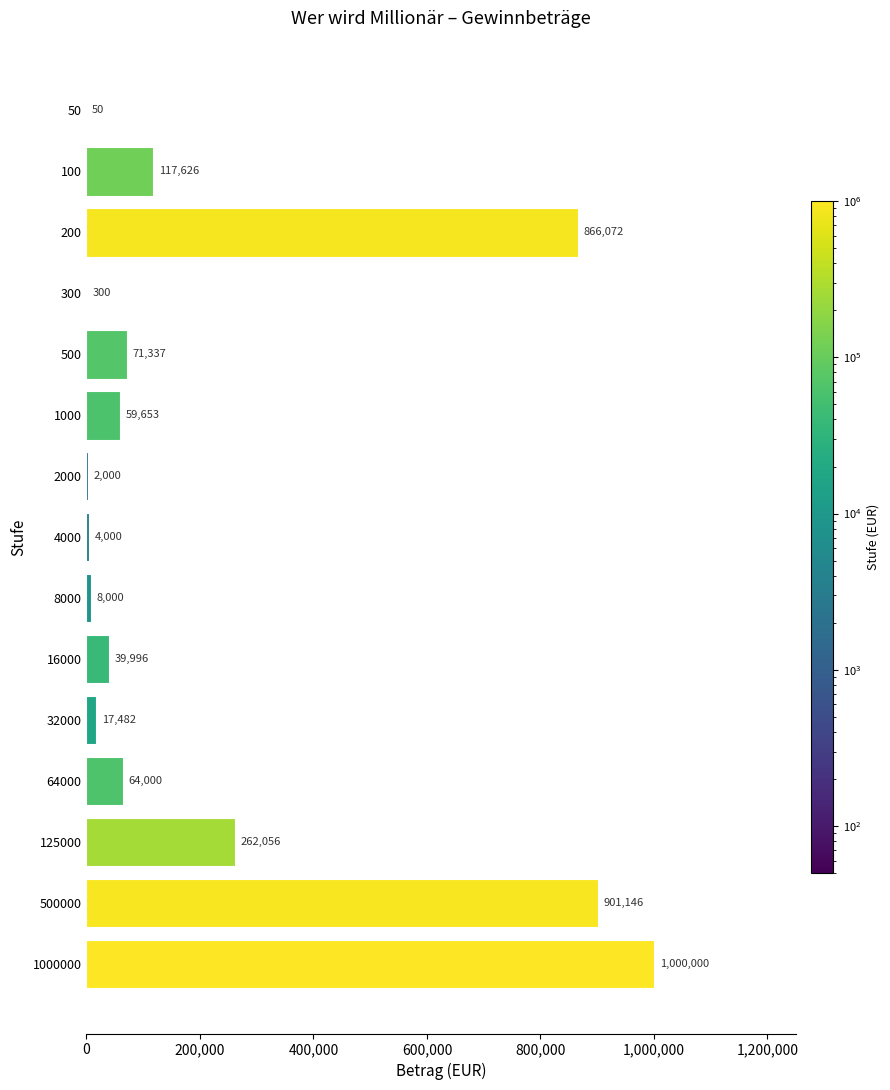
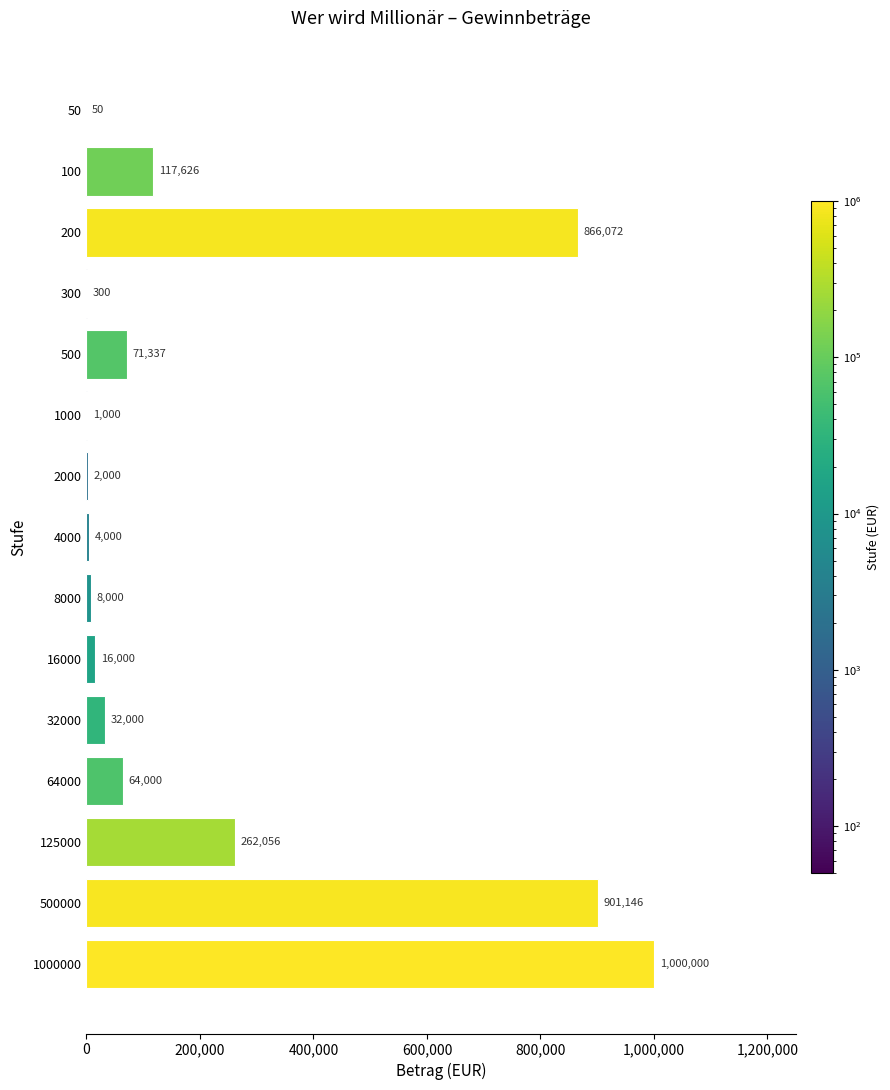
  {
    "50": "50",
    "100": "117,626",
    "200": "866,072",
    "300": "300",
    "500": "71,337",
-   "1000": "59,653",
+   "1000": "1,000",
    "2000": "2,000",
    "4000": "4,000",
    "8000": "8,000",
-   "16000": "39,996",
-   "32000": "17,482",
+   "16000": "16,000",
+   "32000": "32,000",
    "64000": "64,000",
    "125000": "262,056",
    "500000": "901,146",
    "1000000": "1,000,000"
  }
